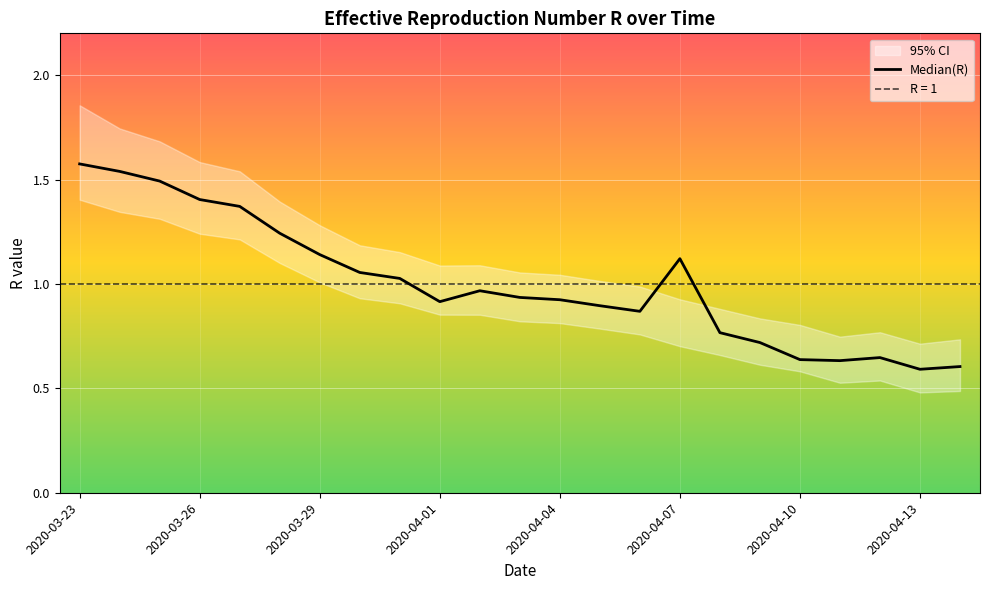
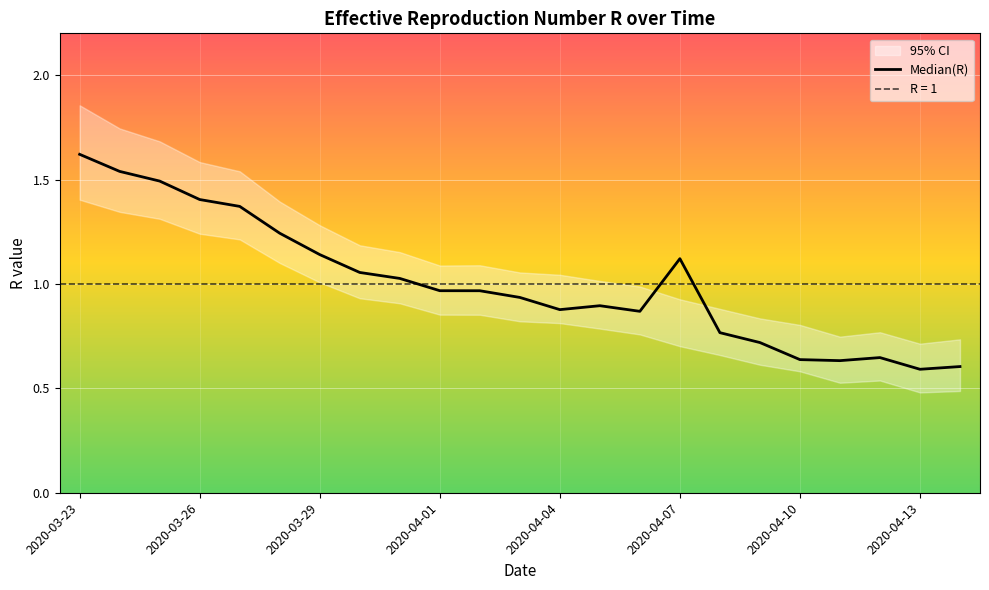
  {
    "Median(R)": {
-     "2020-03-23": 1.57,
+     "2020-03-23": 1.62,
      "2020-03-26": 1.40,
      "2020-03-29": 1.14,
-     "2020-04-01": 0.92,
-     "2020-04-04": 0.92,
+     "2020-04-01": 0.97,
+     "2020-04-04": 0.88,
      "2020-04-07": 1.12,
      "2020-04-10": 0.64,
      "2020-04-13": 0.59
    }
  }
